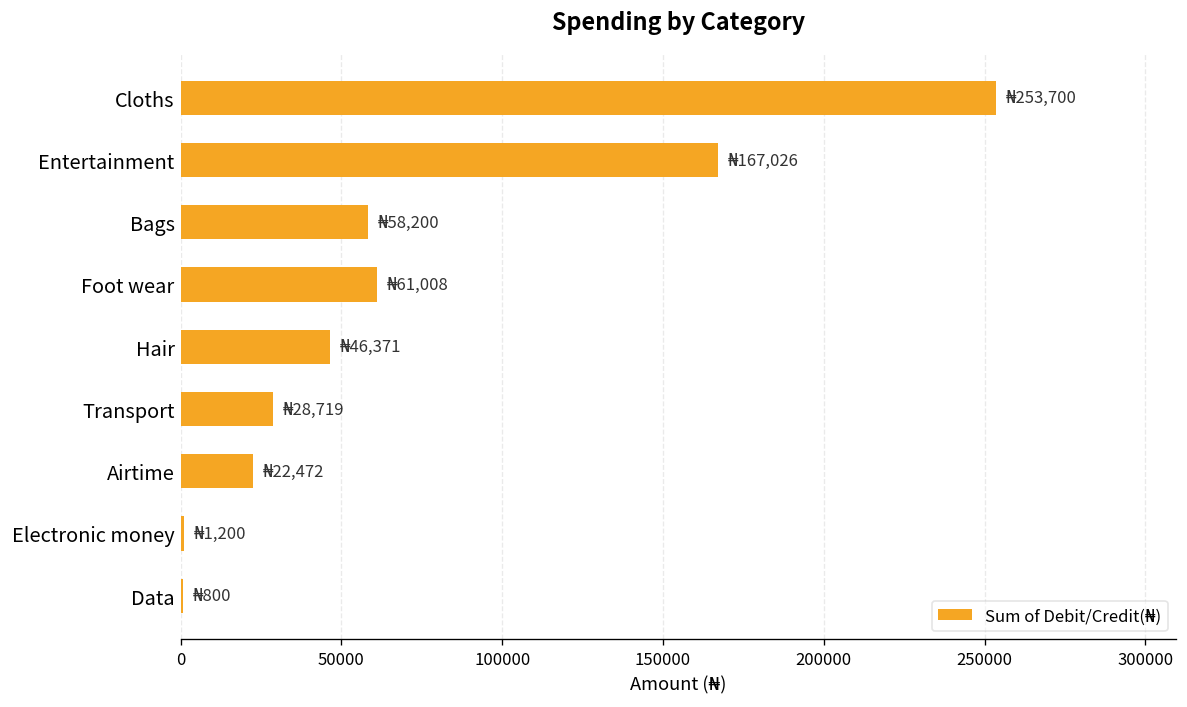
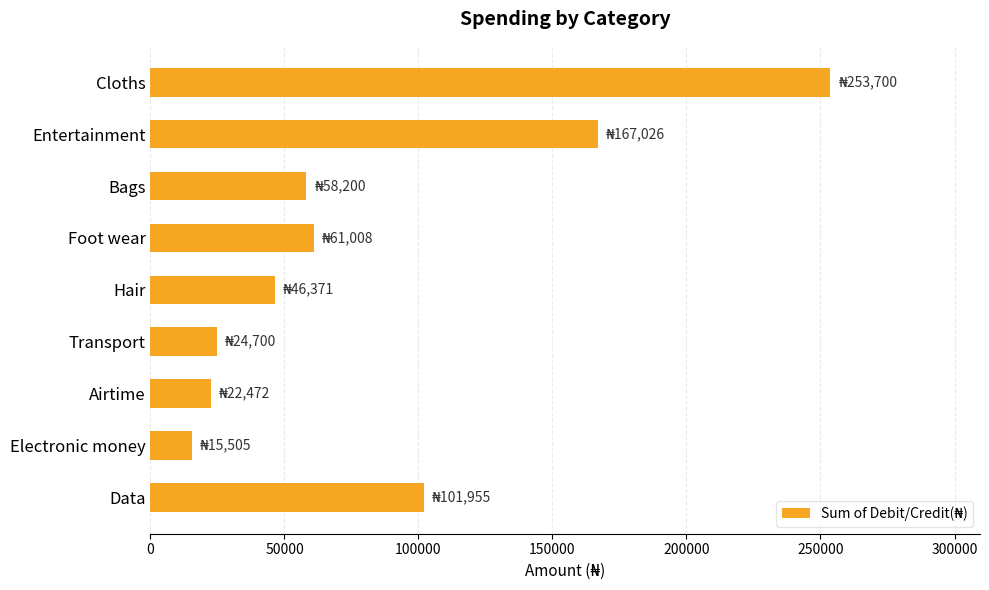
  {
    "Cloths": "253,700",
    "Entertainment": "167,026",
    "Bags": "58,200",
    "Foot wear": "61,008",
    "Hair": "46,371",
-   "Transport": "28,719",
+   "Transport": "24,700",
    "Airtime": "22,472",
-   "Electronic money": "1,200",
-   "Data": "800"
+   "Electronic money": "15,505",
+   "Data": "101,955"
  }
